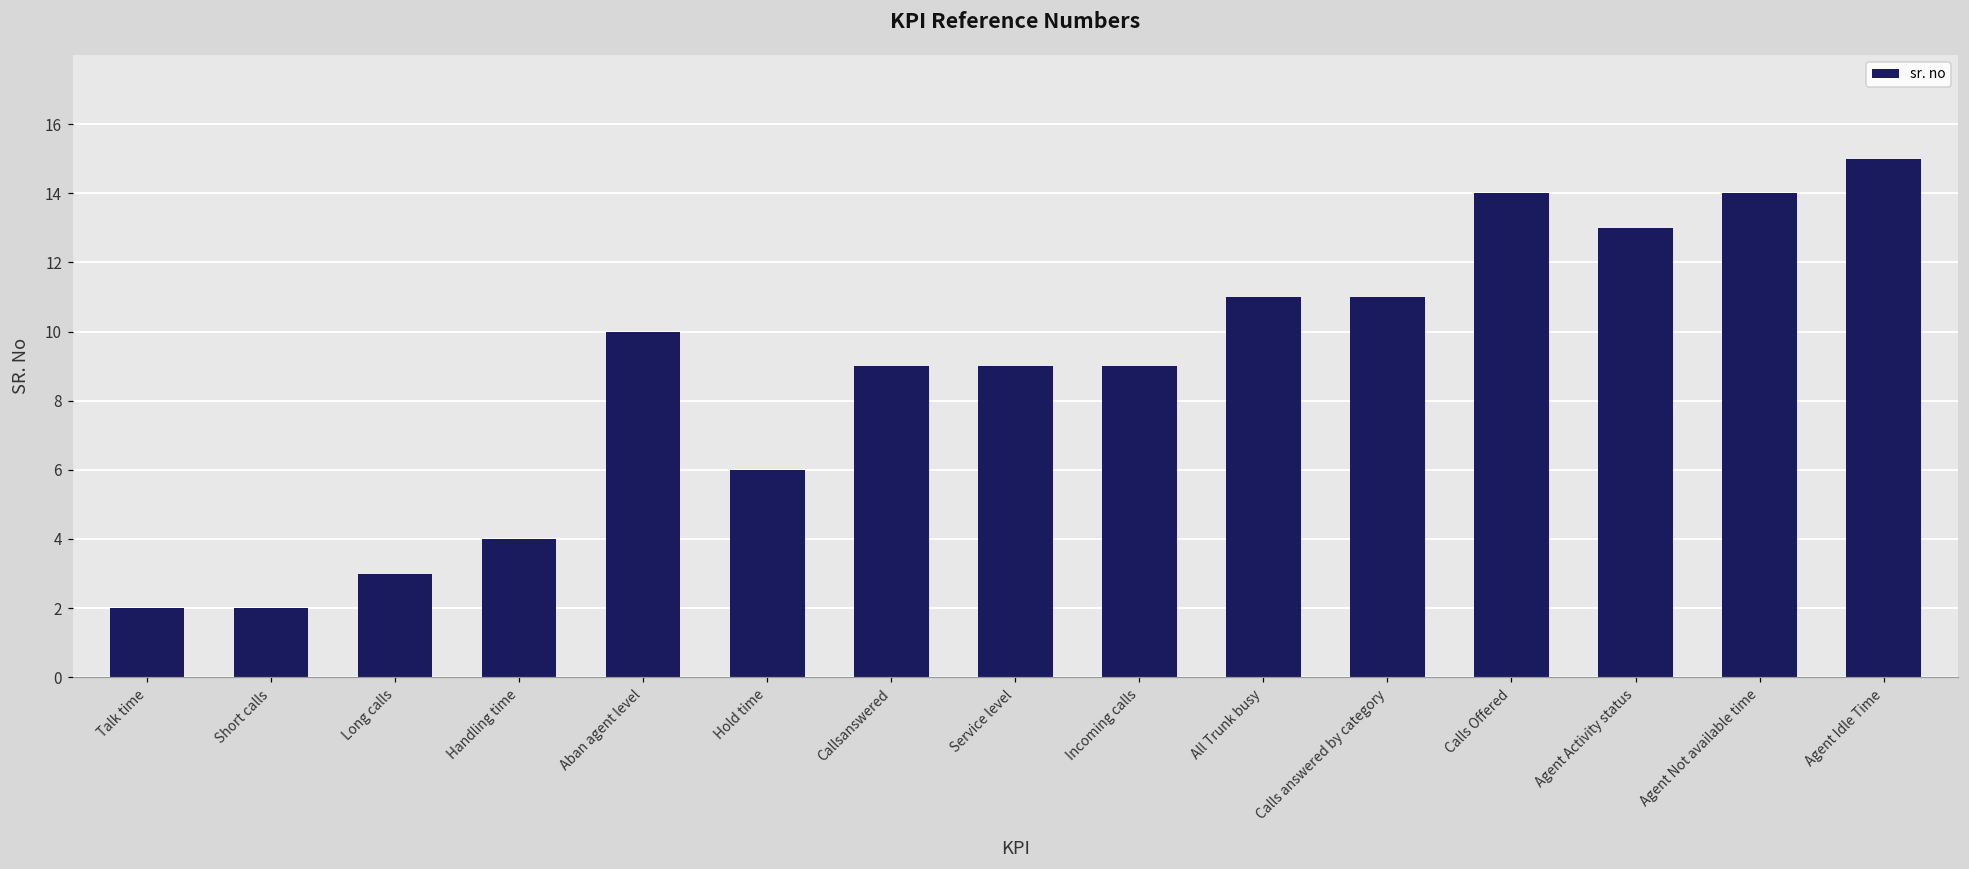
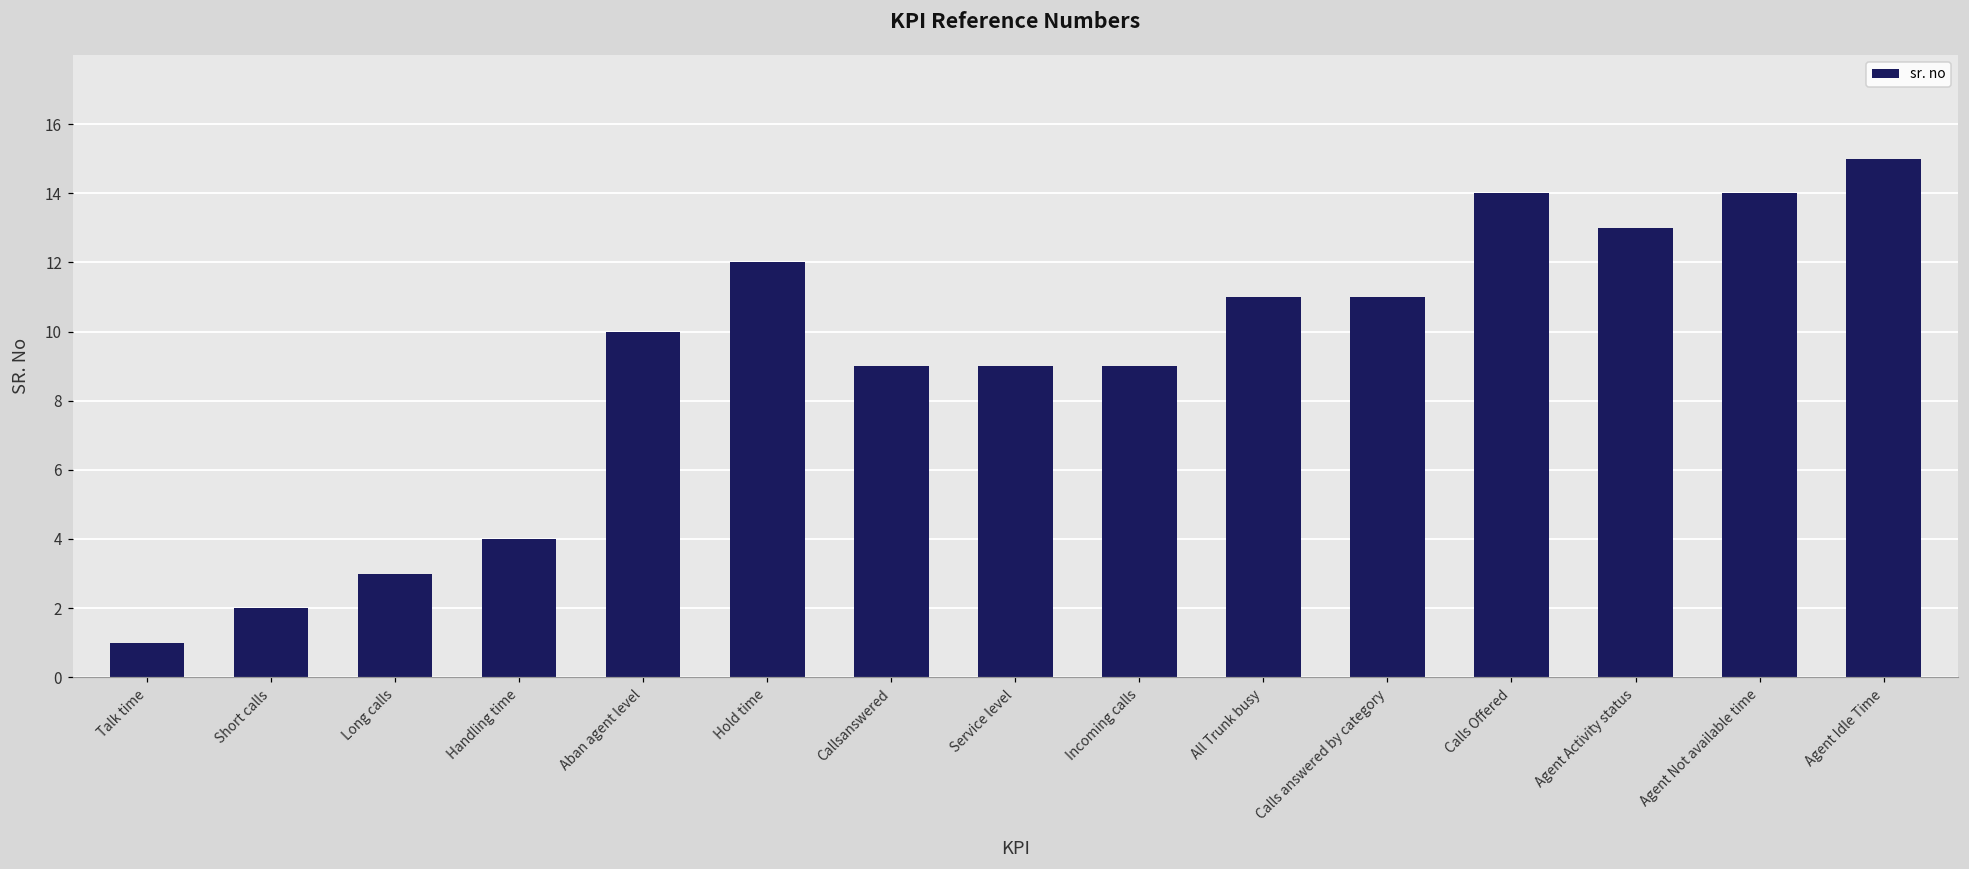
  {
-   "Talk time": 2,
+   "Talk time": 1,
    "Short calls": 2,
    "Long calls": 3,
    "Handling time": 4,
    "Aban agent level": 10,
-   "Hold time": 6,
+   "Hold time": 12,
    "Callsanswered": 9,
    "Service level": 9,
    "Incoming calls": 9,
    "All Trunk busy": 11,
    "Calls answered by category": 11,
    "Calls Offered": 14,
    "Agent Activity status": 13,
    "Agent Not available time": 14,
    "Agent Idle Time": 15
  }
